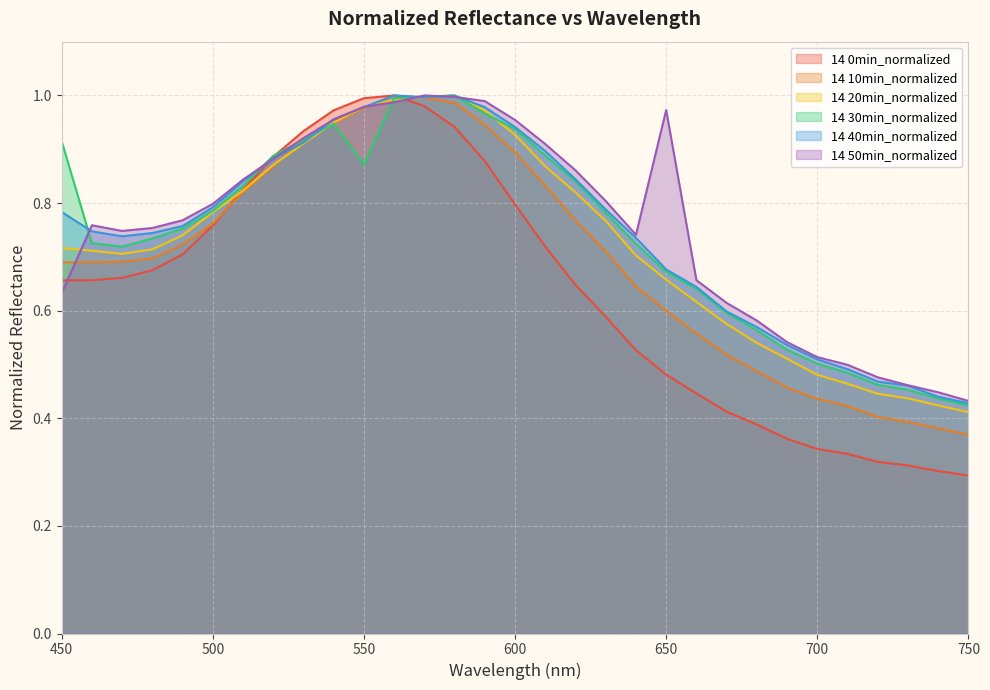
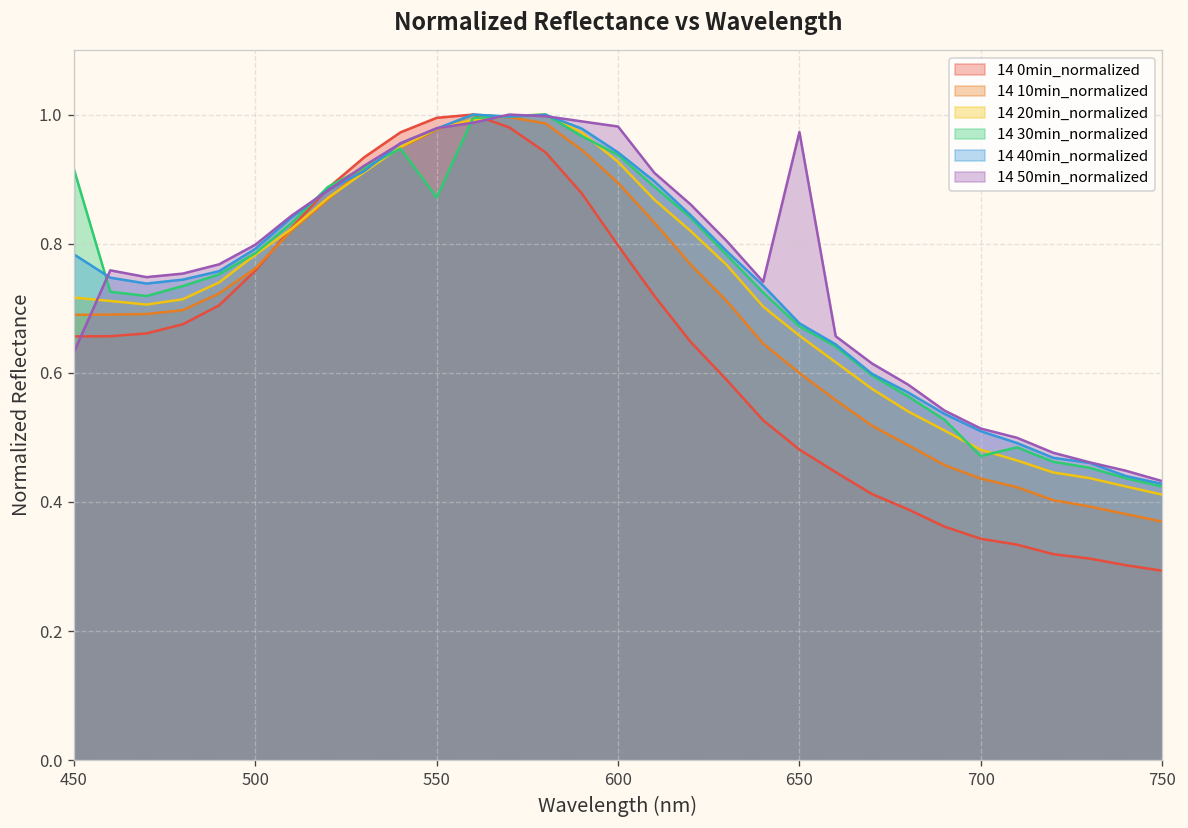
  {
    "14 30min_normalized": {
      "450": 0.92,
      "550": 0.87,
      "650": 0.67,
-     "700": 0.50
+     "700": 0.47
    },
    "14 40min_normalized": {
      "450": 0.78,
      "500": 0.79,
      "650": 0.68
    },
    "14 50min_normalized": {
      "450": 0.63,
      "500": 0.80,
-     "600": 0.95,
+     "600": 0.98,
      "650": 0.97
    }
  }
